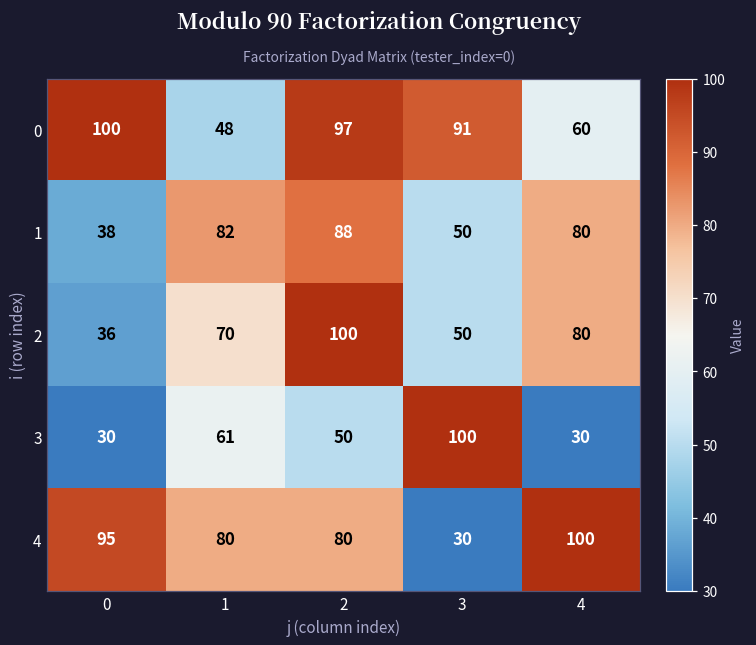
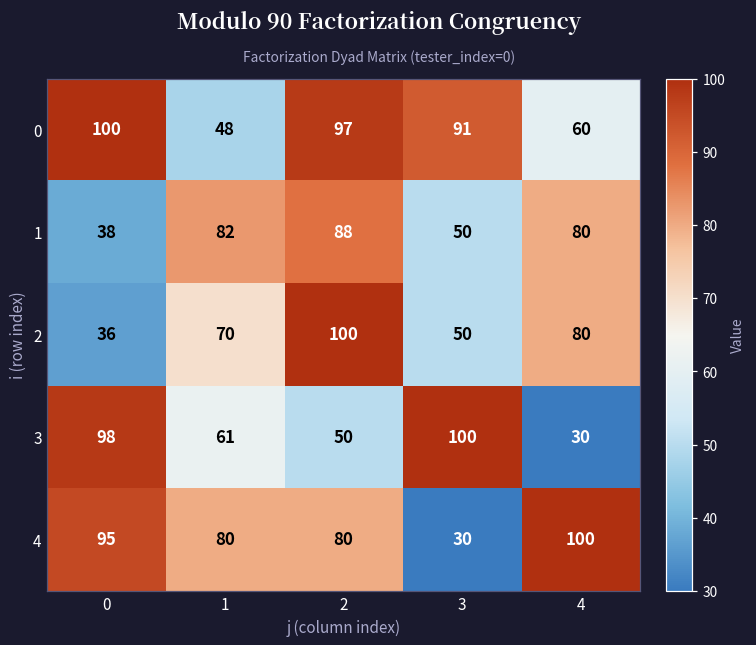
  {
    "0": {
      "0": 100,
      "1": 48,
      "2": 97,
      "3": 91,
      "4": 60
    },
    "1": {
      "0": 38,
      "1": 82,
      "2": 88,
      "3": 50,
      "4": 80
    },
    "2": {
      "0": 36,
      "1": 70,
      "2": 100,
      "3": 50,
      "4": 80
    },
    "3": {
-     "0": 30,
+     "0": 98,
      "1": 61,
      "2": 50,
      "3": 100,
      "4": 30
    },
    "4": {
      "0": 95,
      "1": 80,
      "2": 80,
      "3": 30,
      "4": 100
    }
  }
